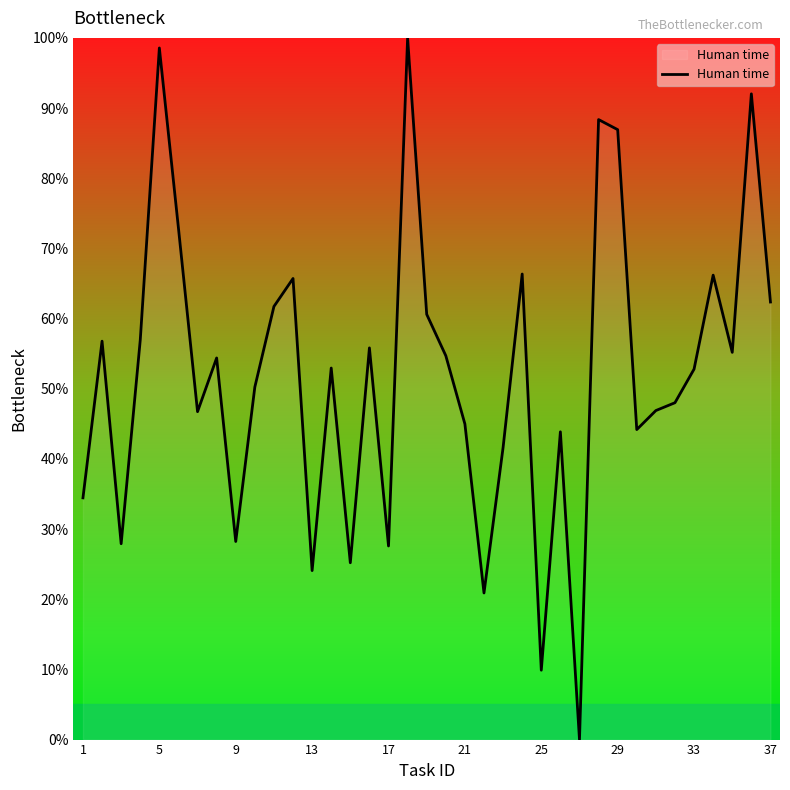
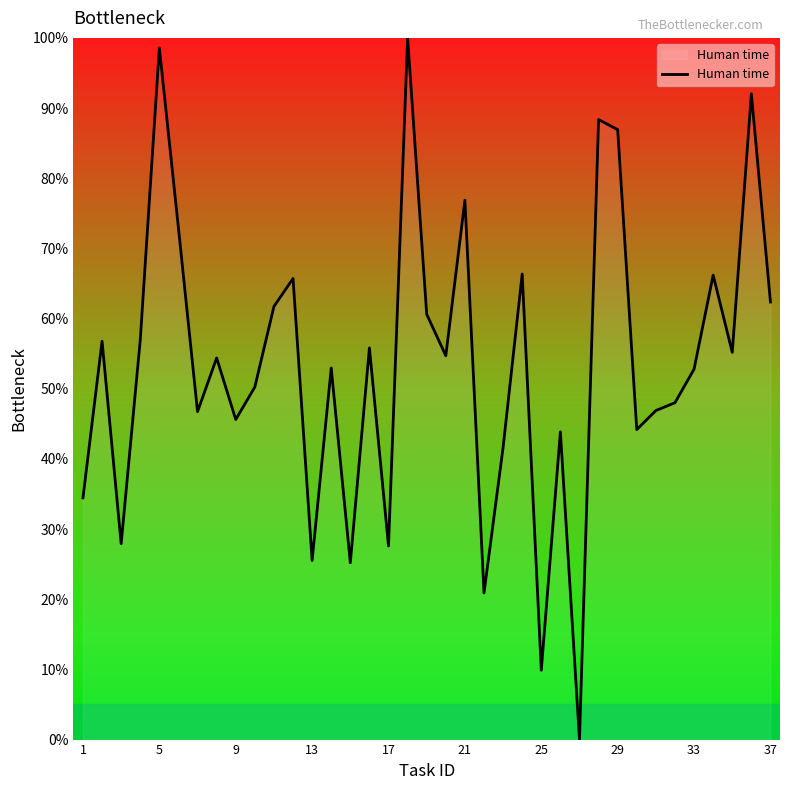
  {
    "1": "34%",
    "5": "99%",
-   "9": "28%",
-   "13": "24%",
+   "9": "46%",
+   "13": "26%",
    "17": "28%",
-   "21": "45%",
+   "21": "77%",
    "25": "10%",
    "29": "87%",
    "33": "53%",
    "37": "62%"
  }
